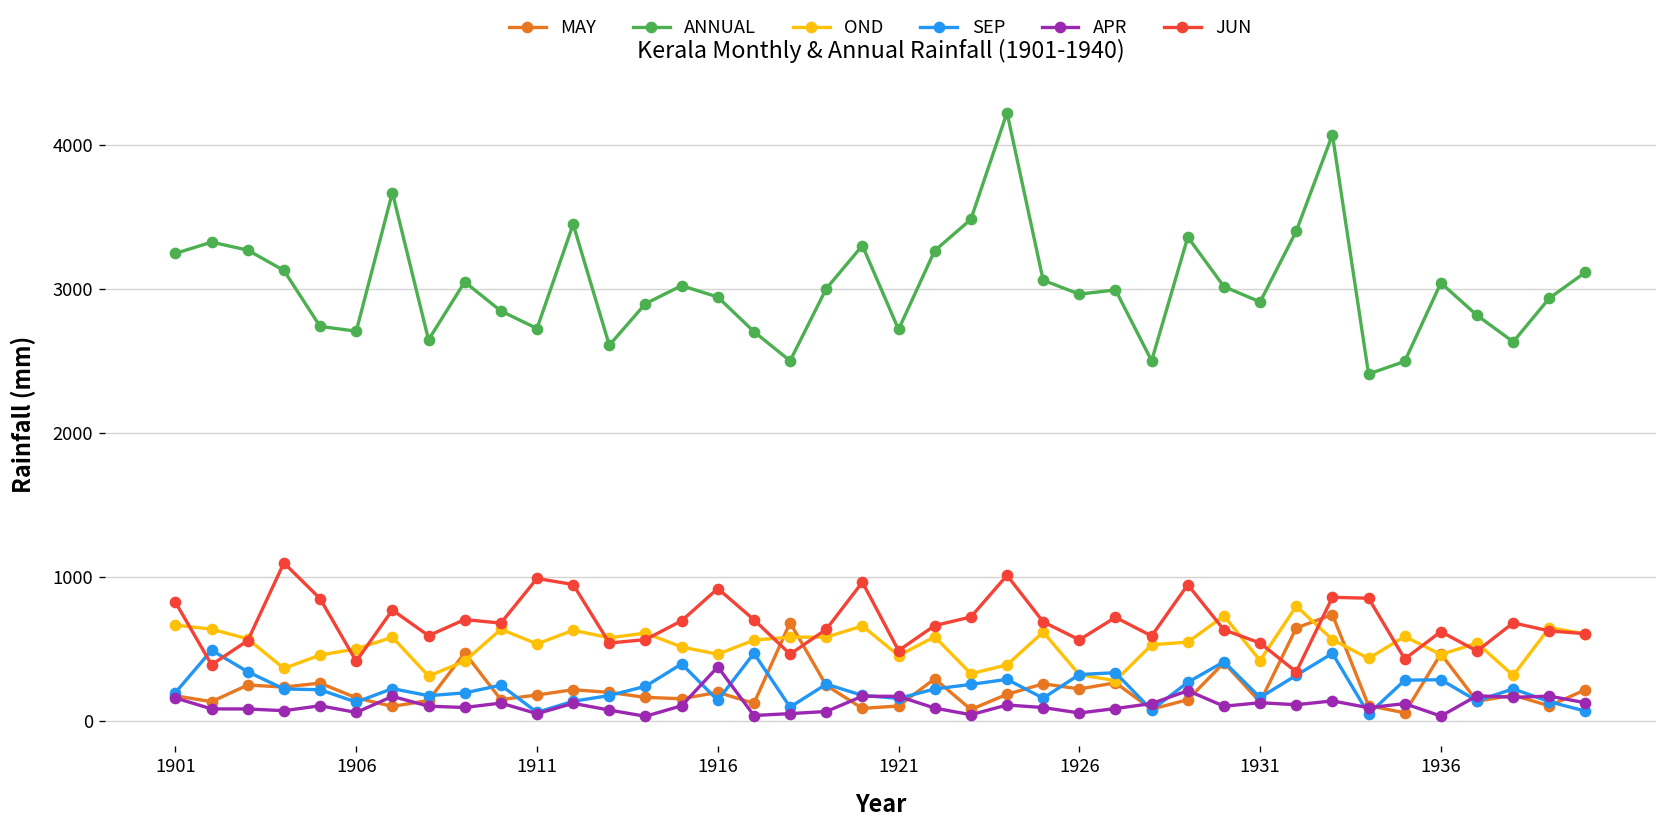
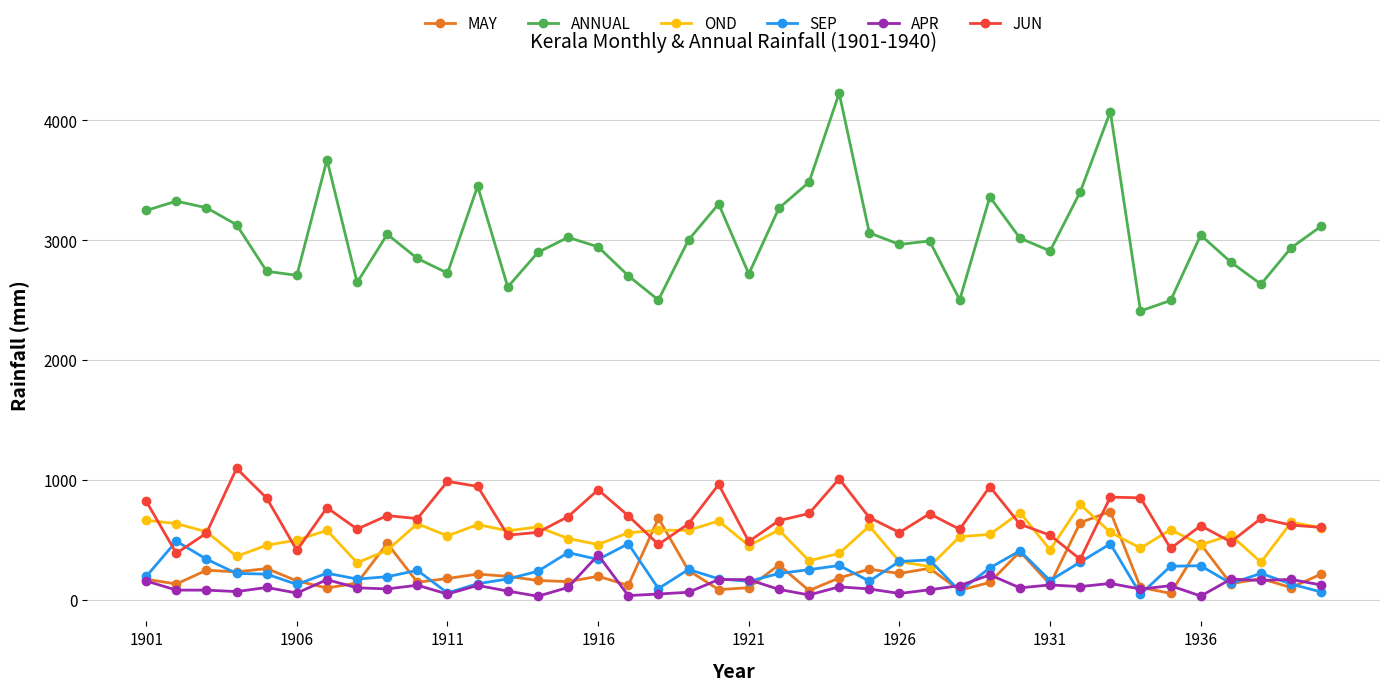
  {
    "ANNUAL": {
      "1901": 3250,
      "1906": 2710,
      "1911": 2730,
      "1916": 2950,
      "1921": 2720,
      "1926": 2970,
      "1931": 2910,
      "1936": 3040
    },
    "OND": {
      "1901": 670,
      "1906": 500,
      "1911": 540,
      "1916": 460,
      "1921": 450,
      "1931": 420
    },
    "SEP": {
      "1901": 200,
      "1906": 130,
-     "1916": 140,
+     "1916": 340,
      "1931": 160,
      "1936": 290
    },
    "APR": {
      "1906": 60,
      "1916": 380,
      "1926": 60,
      "1936": 30
    }
  }
